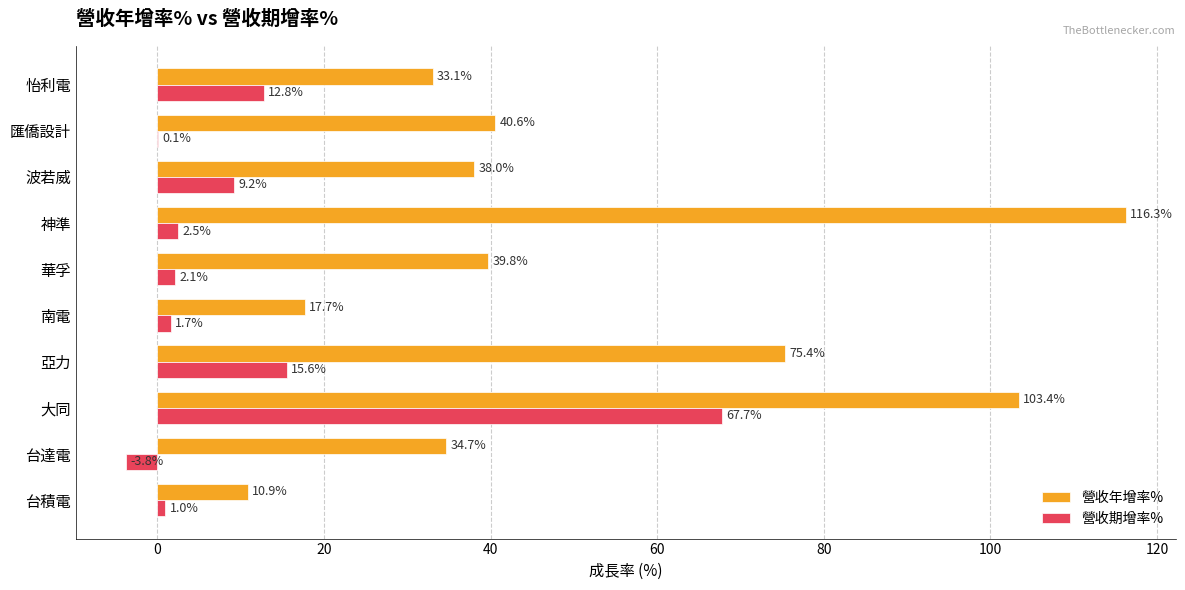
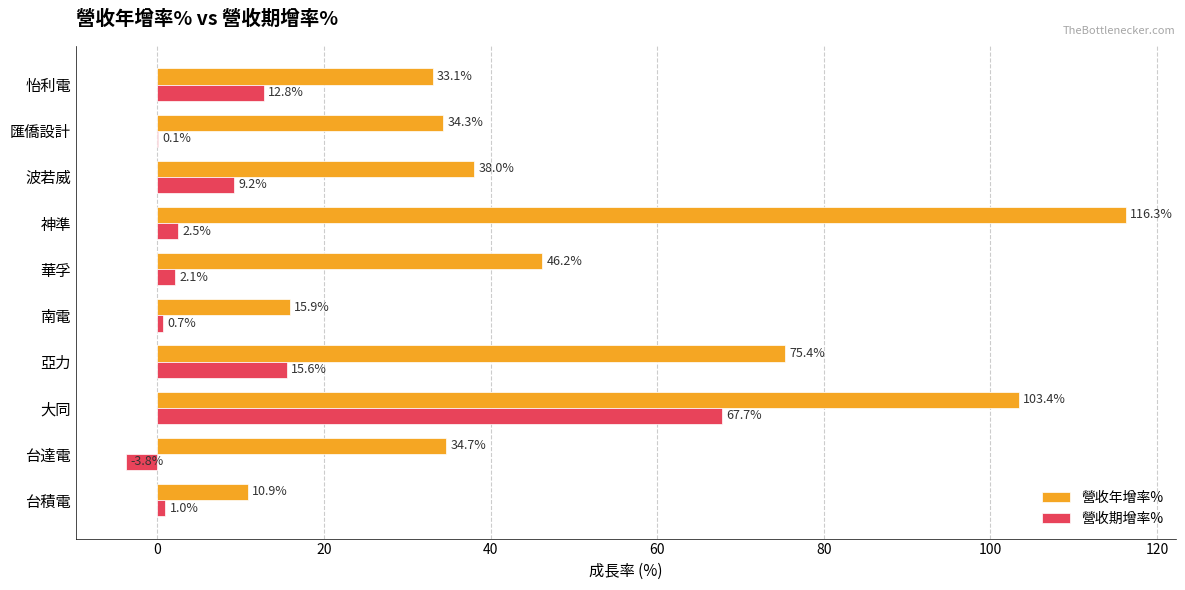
  {
    "營收年增率%": {
      "怡利電": "33.1%",
-     "匯僑設計": "40.6%",
+     "匯僑設計": "34.3%",
      "波若威": "38.0%",
      "神準": "116.3%",
-     "華孚": "39.8%",
-     "南電": "17.7%",
+     "華孚": "46.2%",
+     "南電": "15.9%",
      "亞力": "75.4%",
      "大同": "103.4%",
      "台達電": "34.7%",
      "台積電": "10.9%"
    },
    "營收期增率%": {
      "怡利電": "12.8%",
      "匯僑設計": "0.1%",
      "波若威": "9.2%",
      "神準": "2.5%",
      "華孚": "2.1%",
-     "南電": "1.7%",
+     "南電": "0.7%",
      "亞力": "15.6%",
      "大同": "67.7%",
      "台達電": "-3.8%",
      "台積電": "1.0%"
    }
  }
